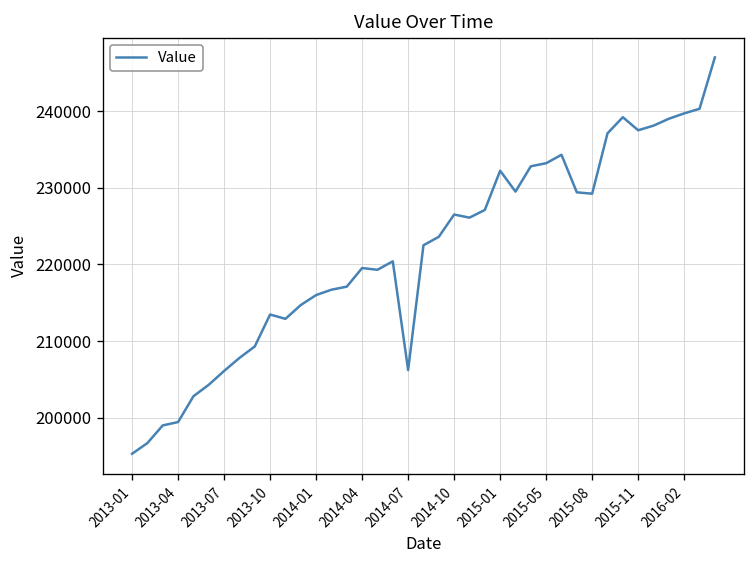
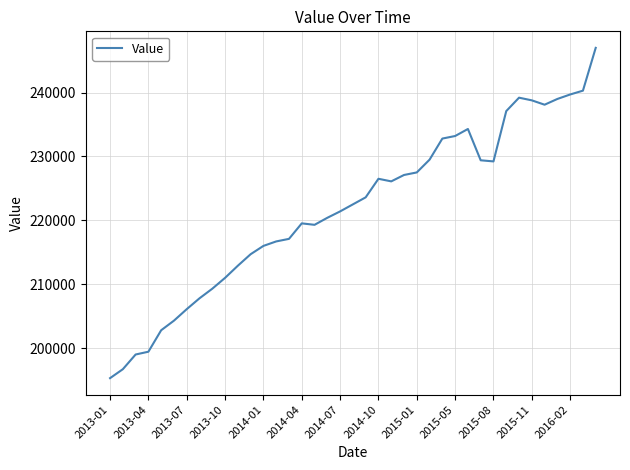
  {
    "2013-01": 195000,
    "2013-04": 199000,
    "2013-07": 206000,
-   "2013-10": 213000,
+   "2013-10": 211000,
    "2014-01": 216000,
    "2014-04": 220000,
-   "2014-07": 206000,
+   "2014-07": 221000,
    "2014-10": 227000,
-   "2015-01": 232000,
+   "2015-01": 228000,
    "2015-05": 233000,
    "2015-08": 229000,
-   "2015-11": 238000,
+   "2015-11": 239000,
    "2016-02": 240000
  }
